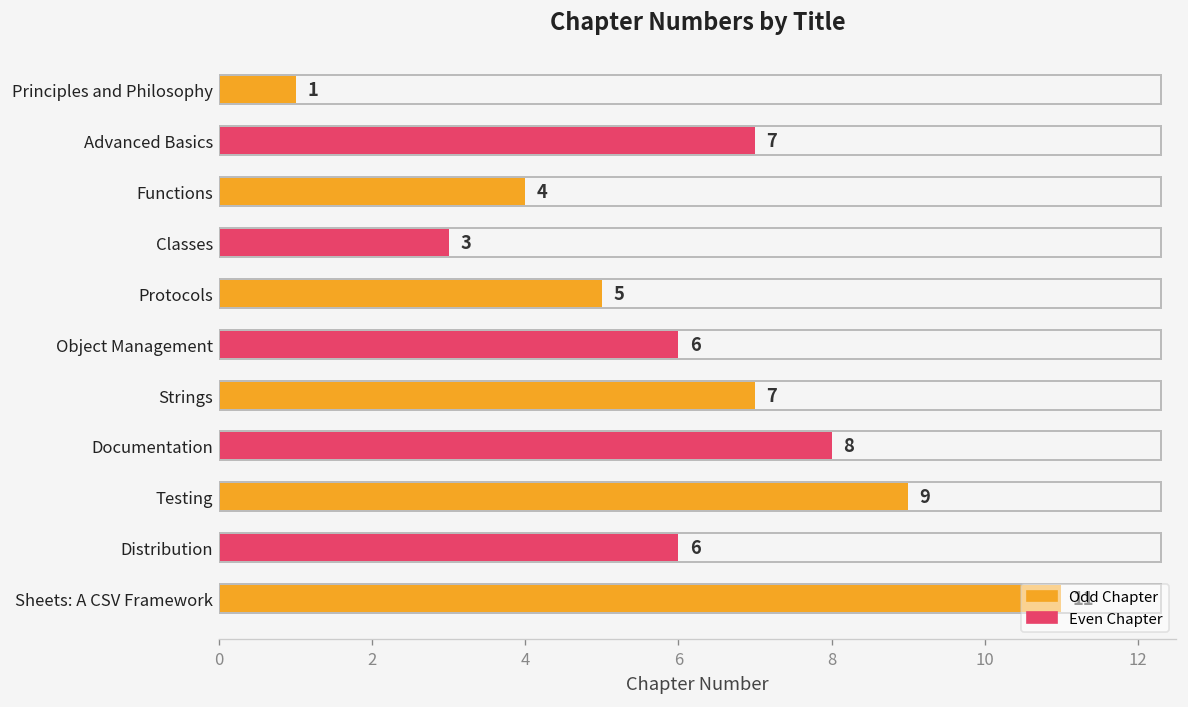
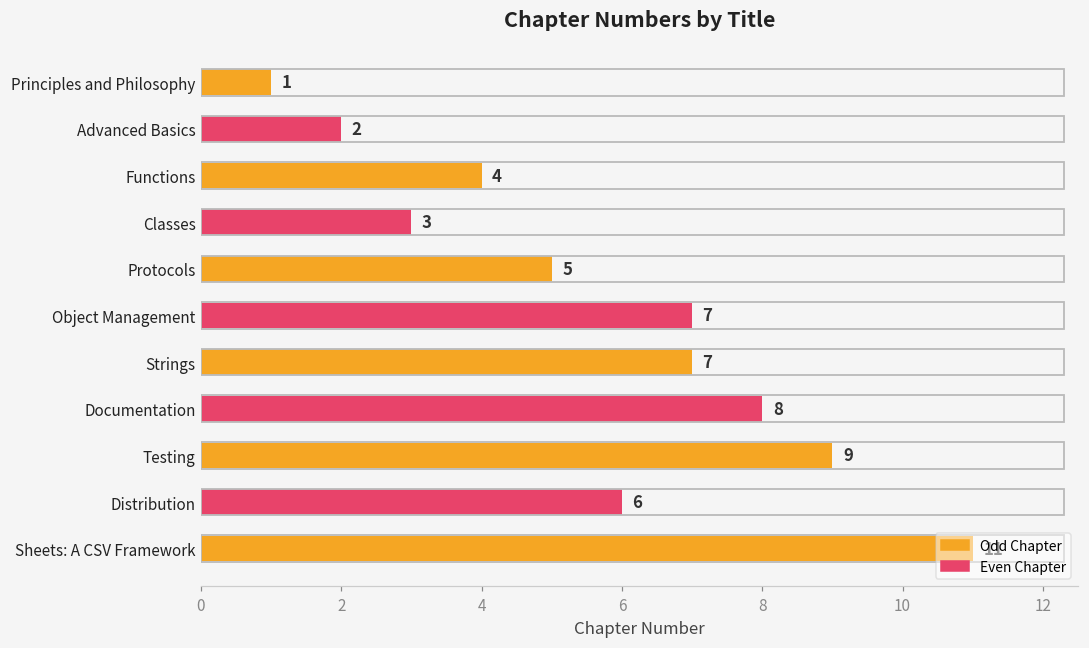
  {
    "Principles and Philosophy": 1,
-   "Advanced Basics": 7,
+   "Advanced Basics": 2,
    "Functions": 4,
    "Classes": 3,
    "Protocols": 5,
-   "Object Management": 6,
+   "Object Management": 7,
    "Strings": 7,
    "Documentation": 8,
    "Testing": 9,
    "Distribution": 6
  }
